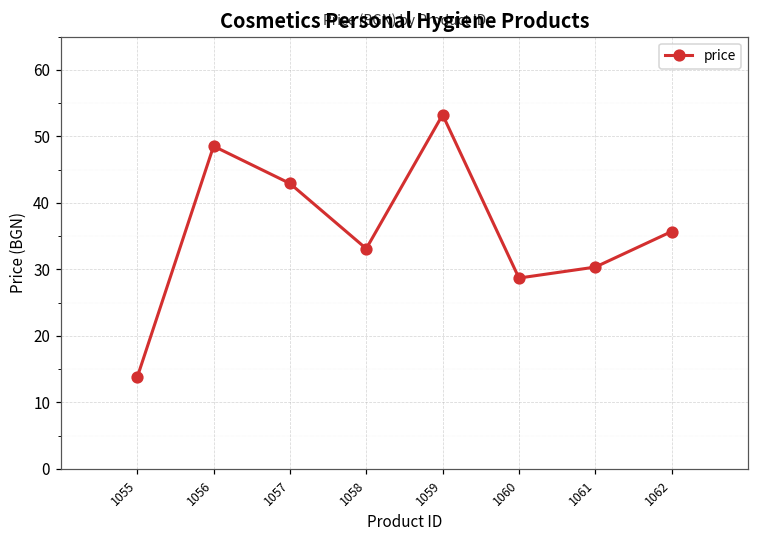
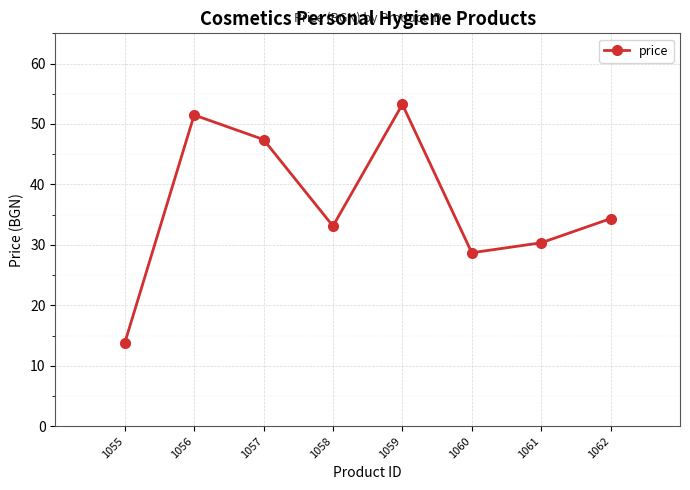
  {
    "1055": 14,
-   "1056": 49,
-   "1057": 43,
+   "1056": 51,
+   "1057": 47,
    "1058": 33,
    "1059": 53,
    "1060": 29,
    "1061": 30,
-   "1062": 36
+   "1062": 34
  }
